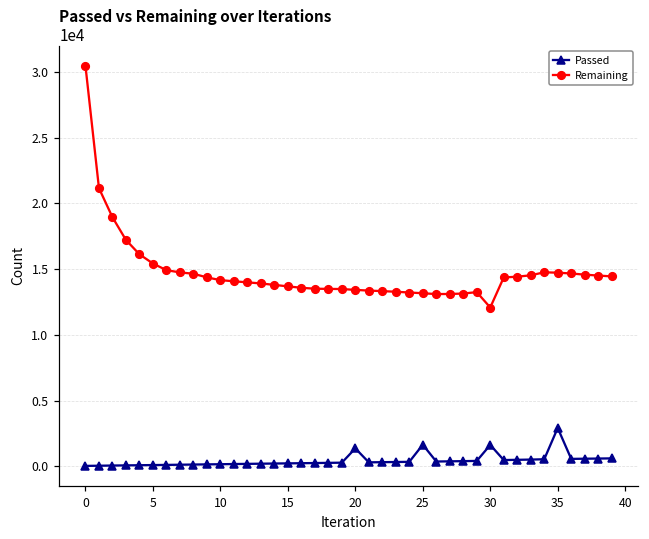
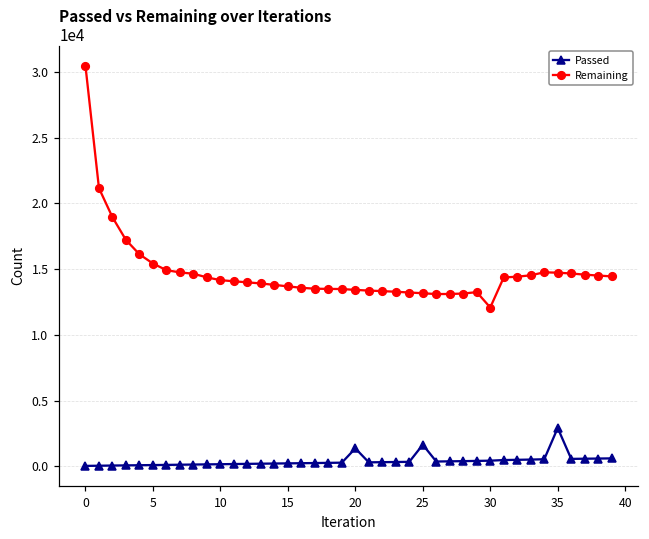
  {
    "Passed": {
      "0": 0,
      "5": 100,
      "10": 200,
      "15": 200,
      "20": 1400,
      "25": 1600,
-     "30": 1600,
+     "30": 400,
      "35": 2900
    },
    "Remaining": {
      "0": 30500,
      "5": 15400,
      "10": 14200,
      "15": 13700,
      "20": 13400,
      "25": 13200,
      "30": 12100,
      "35": 14700
    }
  }
